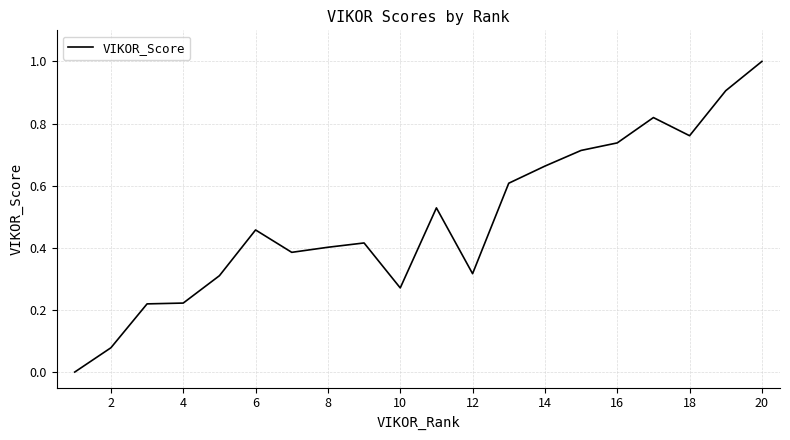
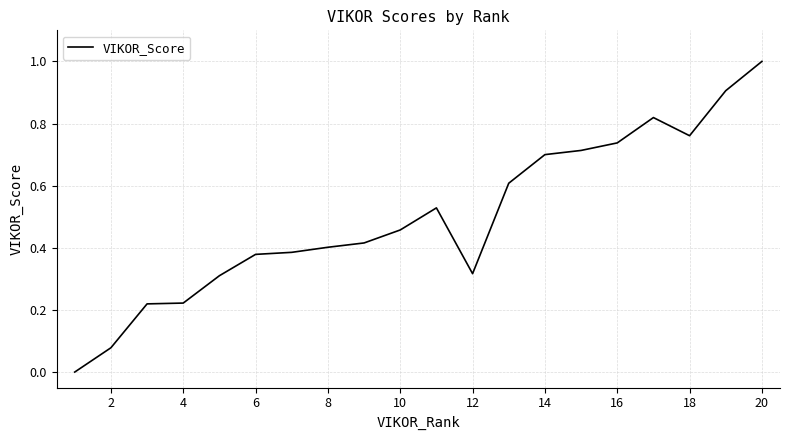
  {
    "2": 0.08,
    "4": 0.22,
-   "6": 0.46,
+   "6": 0.38,
    "8": 0.40,
-   "10": 0.27,
+   "10": 0.46,
    "12": 0.32,
-   "14": 0.66,
+   "14": 0.70,
    "16": 0.74,
    "18": 0.76,
    "20": 1.00
  }
